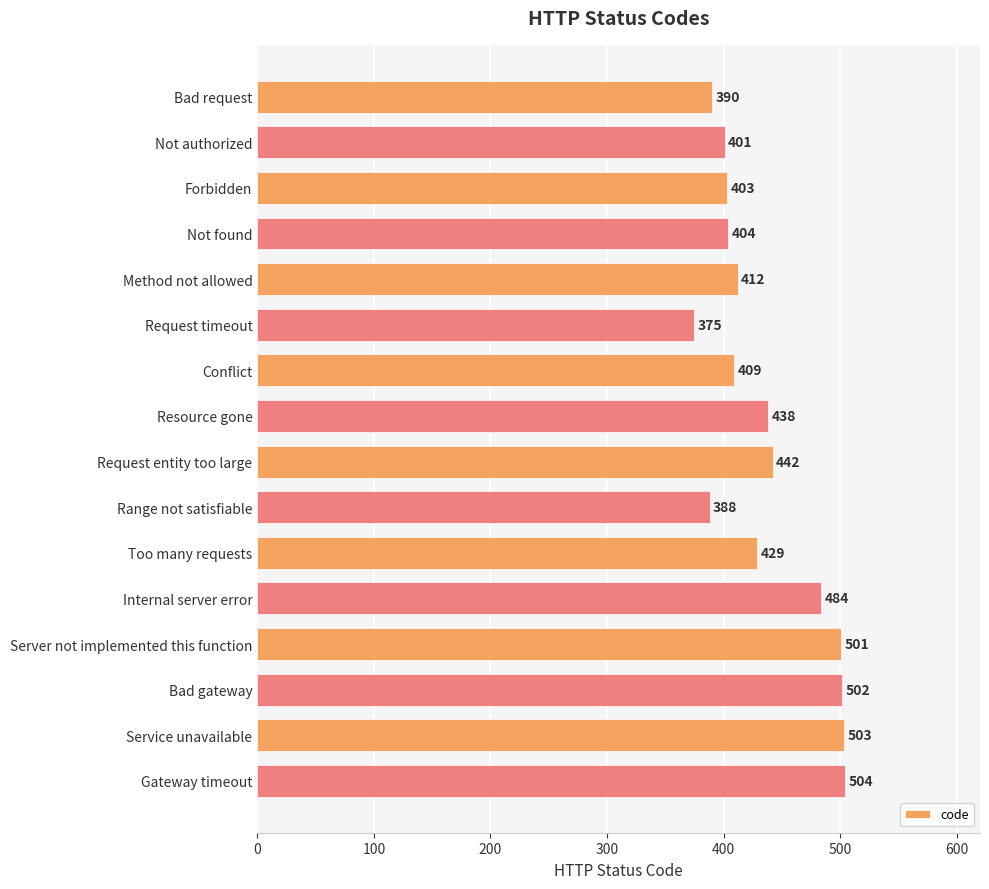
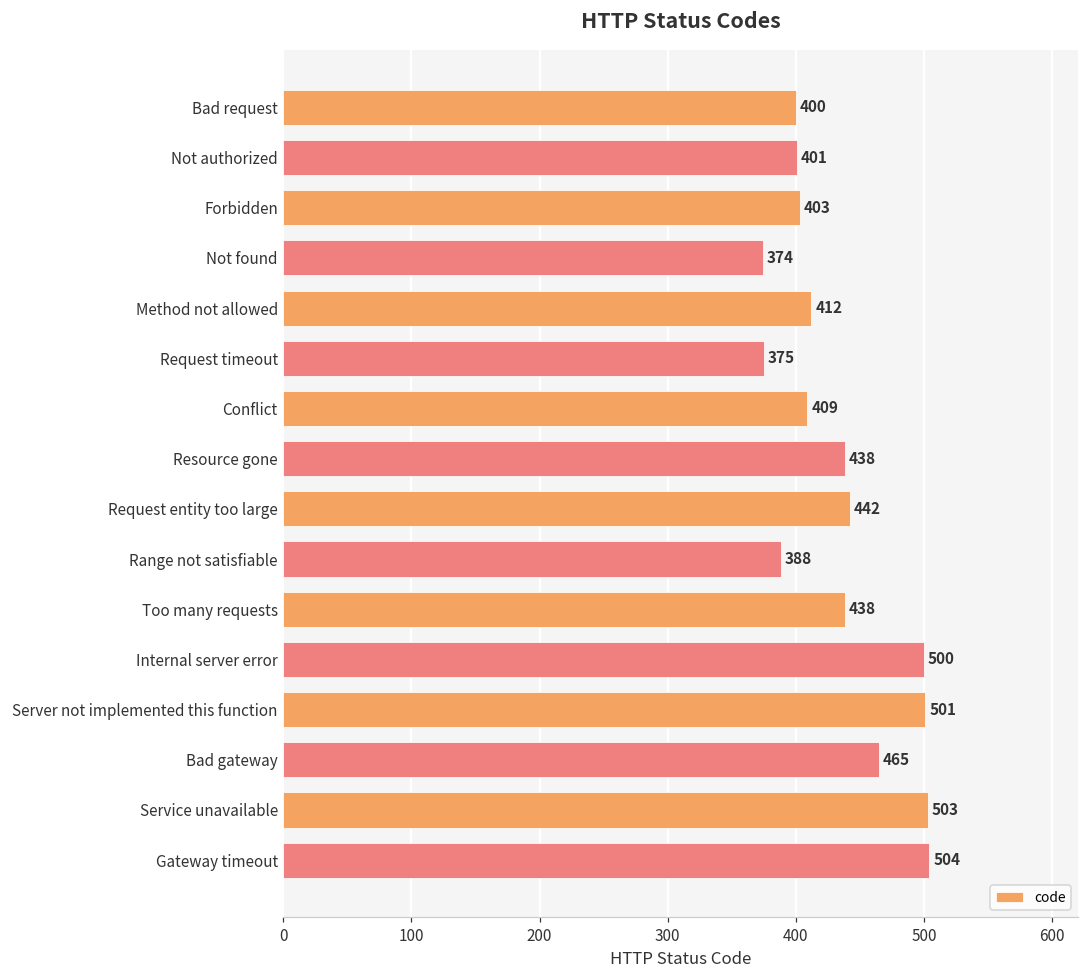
  {
-   "Bad request": 390,
+   "Bad request": 400,
    "Not authorized": 401,
    "Forbidden": 403,
-   "Not found": 404,
+   "Not found": 374,
    "Method not allowed": 412,
    "Request timeout": 375,
    "Conflict": 409,
    "Resource gone": 438,
    "Request entity too large": 442,
    "Range not satisfiable": 388,
-   "Too many requests": 429,
-   "Internal server error": 484,
+   "Too many requests": 438,
+   "Internal server error": 500,
    "Server not implemented this function": 501,
-   "Bad gateway": 502,
+   "Bad gateway": 465,
    "Service unavailable": 503,
    "Gateway timeout": 504
  }
